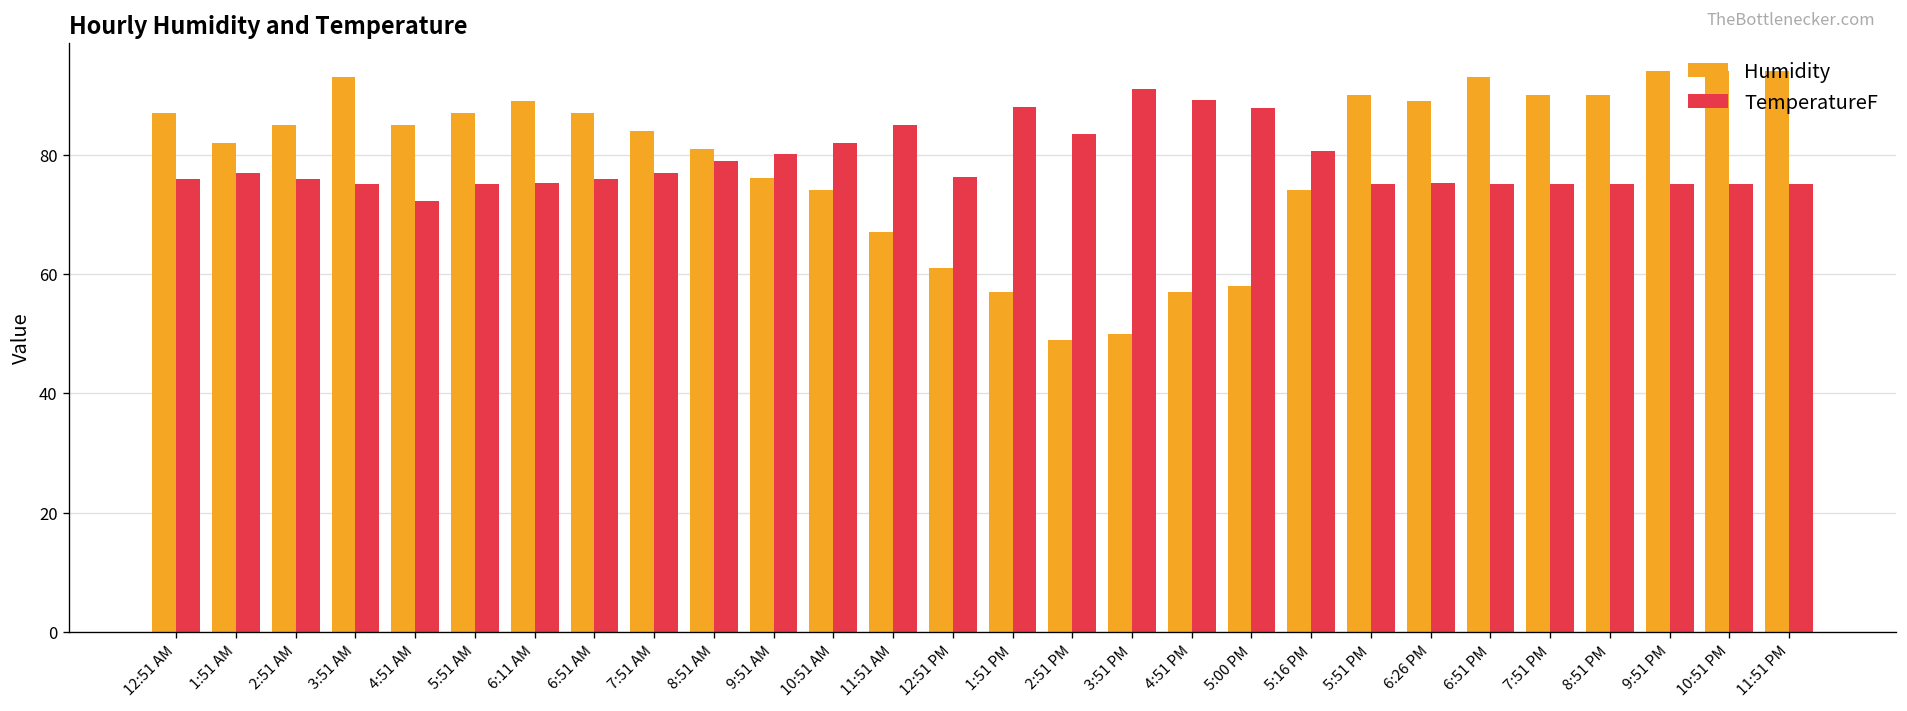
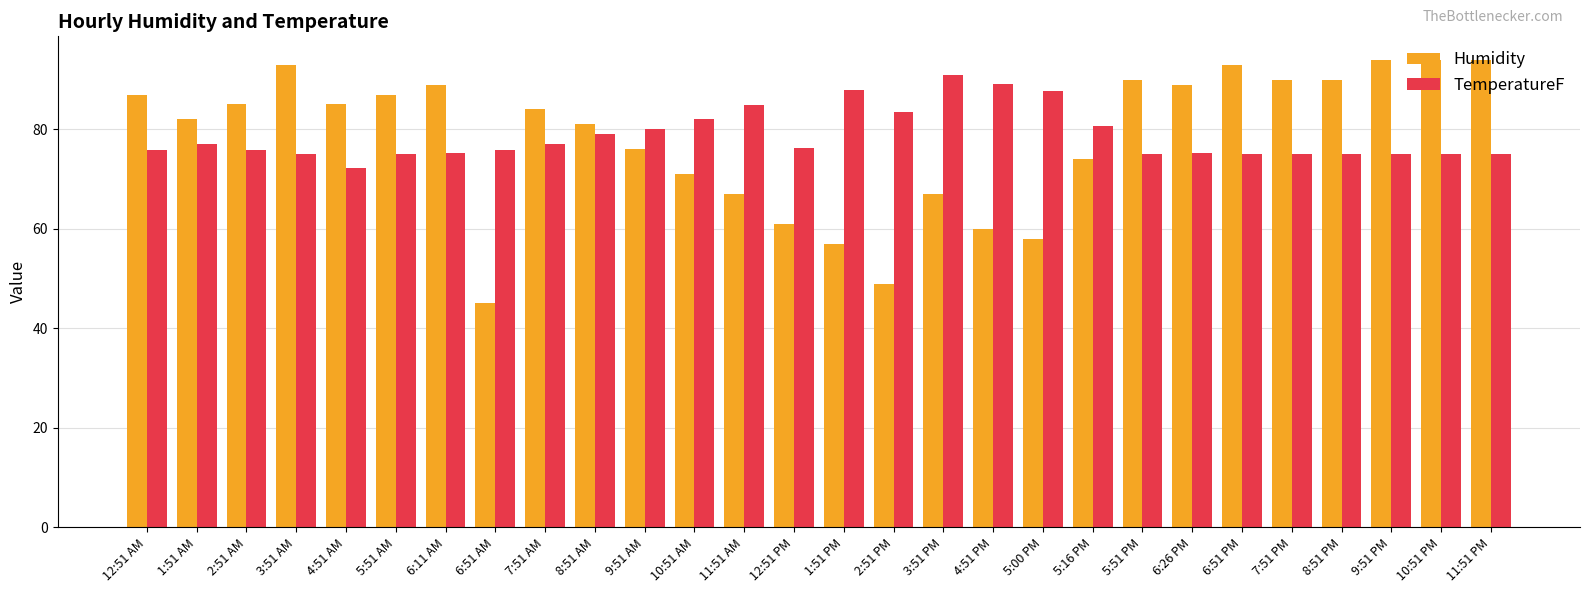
  {
    "Humidity": {
      "12:51 AM": 87,
      "1:51 AM": 82,
      "2:51 AM": 85,
      "3:51 AM": 93,
      "4:51 AM": 85,
      "5:51 AM": 87,
      "6:11 AM": 89,
-     "6:51 AM": 87,
+     "6:51 AM": 45,
      "7:51 AM": 84,
      "8:51 AM": 81,
      "9:51 AM": 76,
-     "10:51 AM": 74,
+     "10:51 AM": 71,
      "11:51 AM": 67,
      "12:51 PM": 61,
      "1:51 PM": 57,
      "2:51 PM": 49,
-     "3:51 PM": 50,
-     "4:51 PM": 57,
+     "3:51 PM": 67,
+     "4:51 PM": 60,
      "5:00 PM": 58,
      "5:16 PM": 74,
      "5:51 PM": 90,
      "6:26 PM": 89,
      "6:51 PM": 93,
      "7:51 PM": 90,
      "8:51 PM": 90,
      "9:51 PM": 94,
      "10:51 PM": 94,
      "11:51 PM": 94
    },
    "TemperatureF": {
      "12:51 AM": 76,
      "1:51 AM": 77,
      "2:51 AM": 76,
      "3:51 AM": 75,
      "4:51 AM": 72,
      "5:51 AM": 75,
      "6:11 AM": 75,
      "6:51 AM": 76,
      "7:51 AM": 77,
      "8:51 AM": 79,
      "9:51 AM": 80,
      "10:51 AM": 82,
      "11:51 AM": 85,
      "12:51 PM": 76,
      "1:51 PM": 88,
      "2:51 PM": 84,
      "3:51 PM": 91,
      "4:51 PM": 89,
      "5:00 PM": 88,
      "5:16 PM": 81,
      "5:51 PM": 75,
      "6:26 PM": 75,
      "6:51 PM": 75,
      "7:51 PM": 75,
      "8:51 PM": 75,
      "9:51 PM": 75,
      "10:51 PM": 75,
      "11:51 PM": 75
    }
  }
